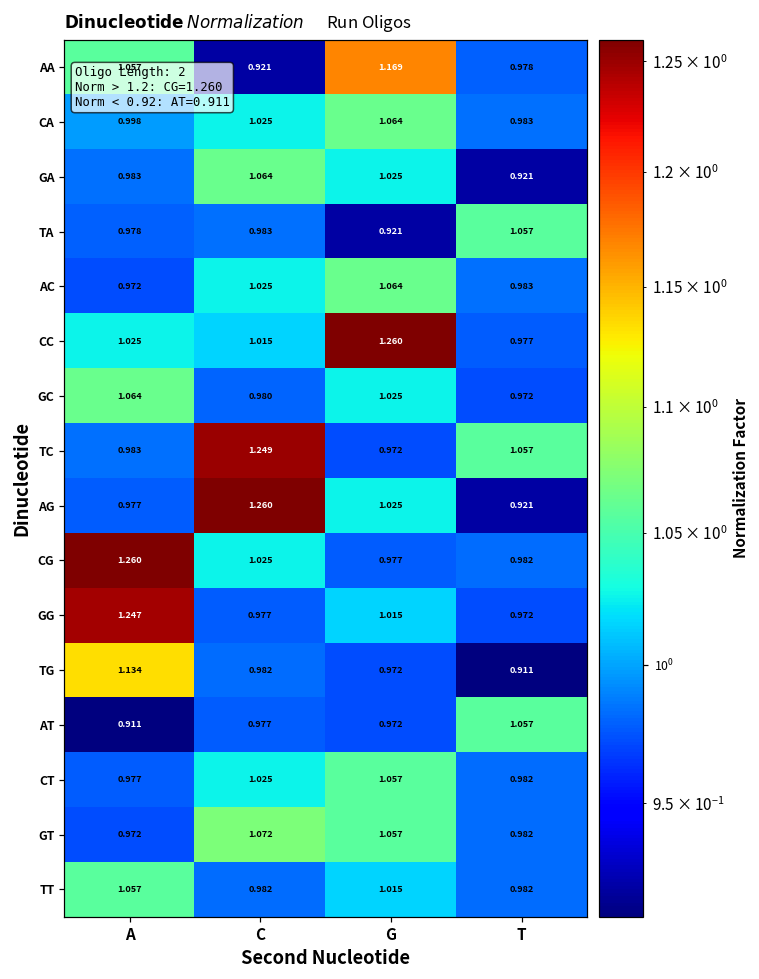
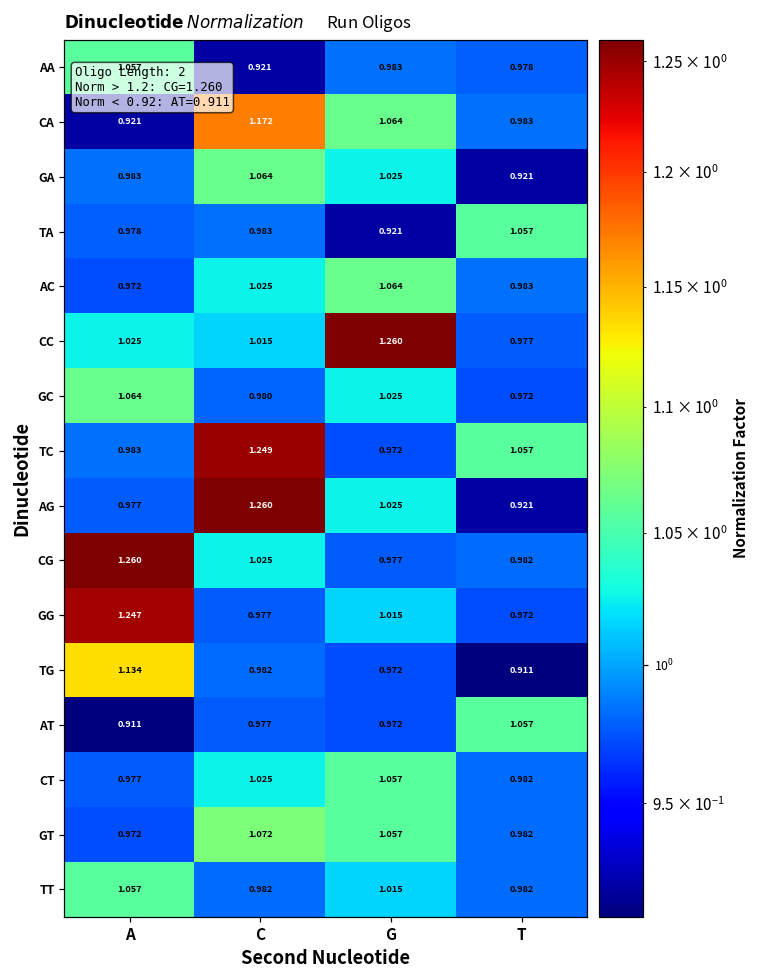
  {
    "AA": {
      "C": 0.921,
-     "G": 1.169,
+     "G": 0.983,
      "T": 0.978
    },
    "CA": {
-     "A": 0.998,
-     "C": 1.025,
+     "A": 0.921,
+     "C": 1.172,
      "G": 1.064,
      "T": 0.983
    },
    "GA": {
      "A": 0.983,
      "C": 1.064,
      "G": 1.025,
      "T": 0.921
    },
    "TA": {
      "A": 0.978,
      "C": 0.983,
      "G": 0.921,
      "T": 1.057
    },
    "AC": {
      "A": 0.972,
      "C": 1.025,
      "G": 1.064,
      "T": 0.983
    },
    "CC": {
      "A": 1.025,
      "C": 1.015,
      "G": 1.260,
      "T": 0.977
    },
    "GC": {
      "A": 1.064,
      "C": 0.980,
      "G": 1.025,
      "T": 0.972
    },
    "TC": {
      "A": 0.983,
      "C": 1.249,
      "G": 0.972,
      "T": 1.057
    },
    "AG": {
      "A": 0.977,
      "C": 1.260,
      "G": 1.025,
      "T": 0.921
    },
    "CG": {
      "A": 1.260,
      "C": 1.025,
      "G": 0.977,
      "T": 0.982
    },
    "GG": {
      "A": 1.247,
      "C": 0.977,
      "G": 1.015,
      "T": 0.972
    },
    "TG": {
      "A": 1.134,
      "C": 0.982,
      "G": 0.972,
      "T": 0.911
    },
    "AT": {
      "A": 0.911,
      "C": 0.977,
      "G": 0.972,
      "T": 1.057
    },
    "CT": {
      "A": 0.977,
      "C": 1.025,
      "G": 1.057,
      "T": 0.982
    },
    "GT": {
      "A": 0.972,
      "C": 1.072,
      "G": 1.057,
      "T": 0.982
    },
    "TT": {
      "A": 1.057,
      "C": 0.982,
      "G": 1.015,
      "T": 0.982
    }
  }
